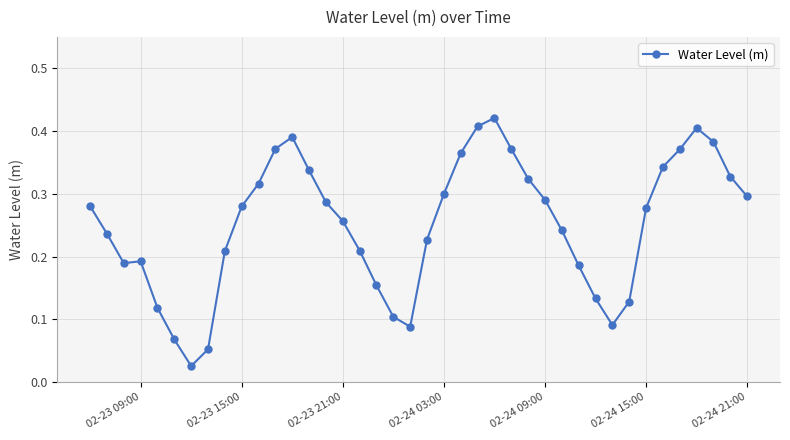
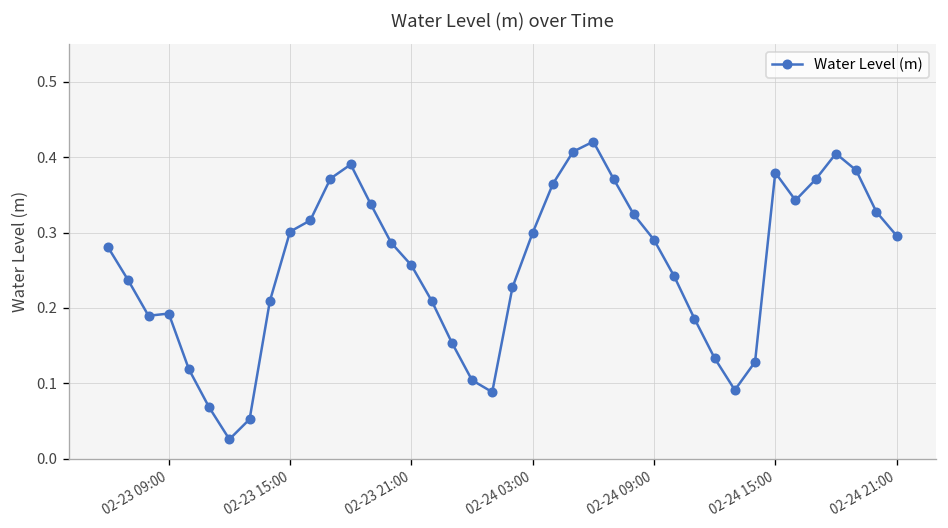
  {
    "02-23 09:00": 0.19,
-   "02-23 15:00": 0.28,
+   "02-23 15:00": 0.30,
    "02-23 21:00": 0.26,
    "02-24 03:00": 0.30,
    "02-24 09:00": 0.29,
-   "02-24 15:00": 0.28,
+   "02-24 15:00": 0.38,
    "02-24 21:00": 0.30
  }
